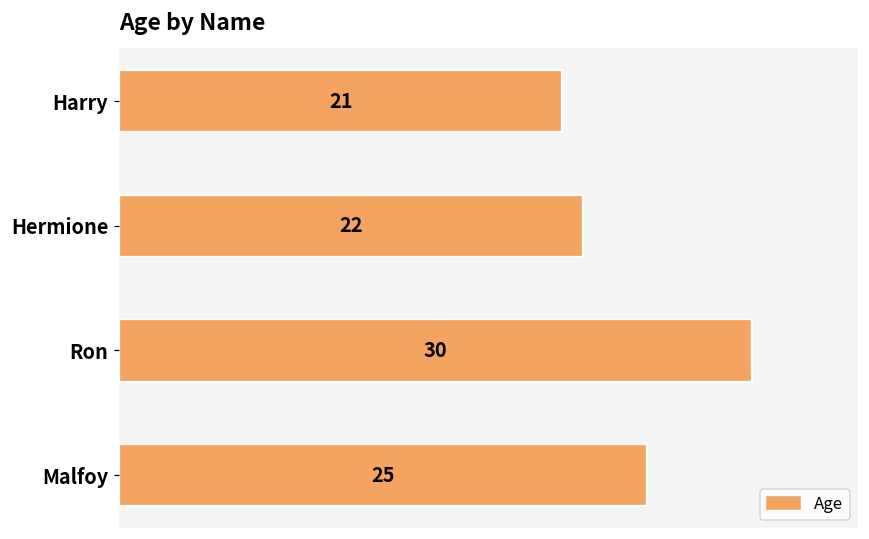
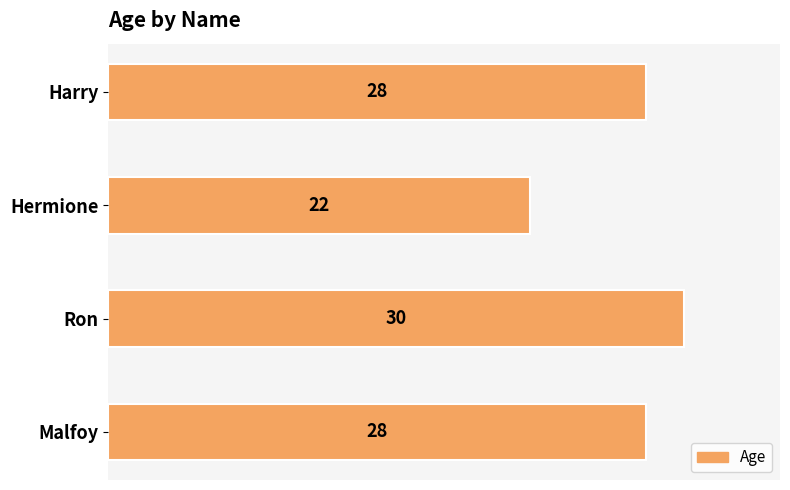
  {
-   "Harry": 21,
+   "Harry": 28,
    "Hermione": 22,
    "Ron": 30,
-   "Malfoy": 25
+   "Malfoy": 28
  }
